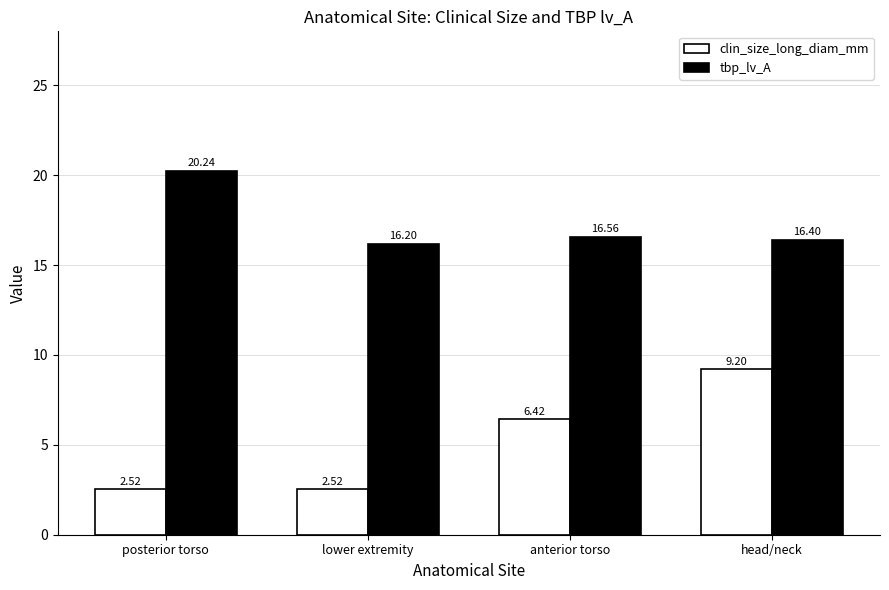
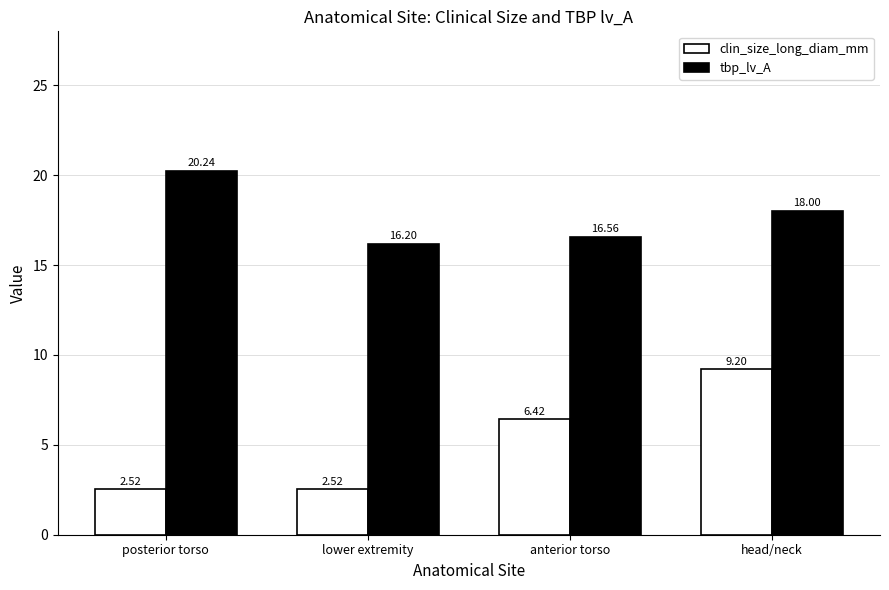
  {
    "clin_size_long_diam_mm": {
      "posterior torso": 2.52,
      "lower extremity": 2.52,
      "anterior torso": 6.42,
      "head/neck": 9.20
    },
    "tbp_lv_A": {
      "posterior torso": 20.24,
      "lower extremity": 16.20,
      "anterior torso": 16.56,
-     "head/neck": 16.40
+     "head/neck": 18.00
    }
  }
